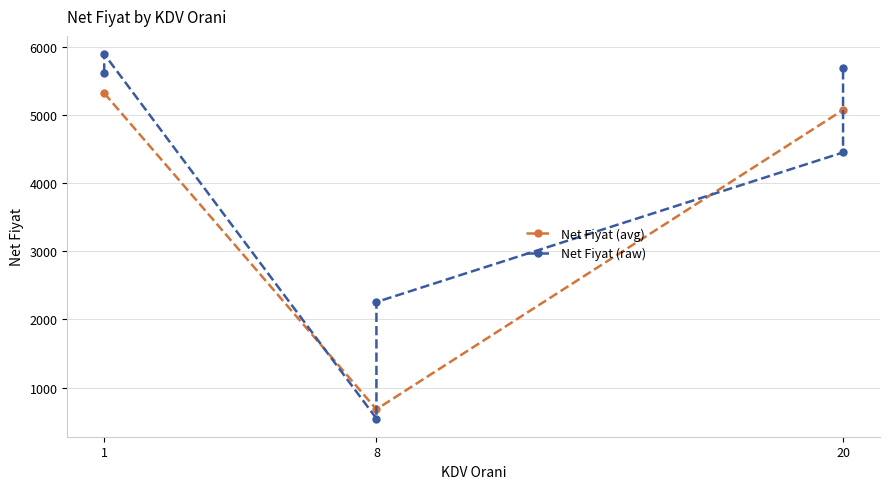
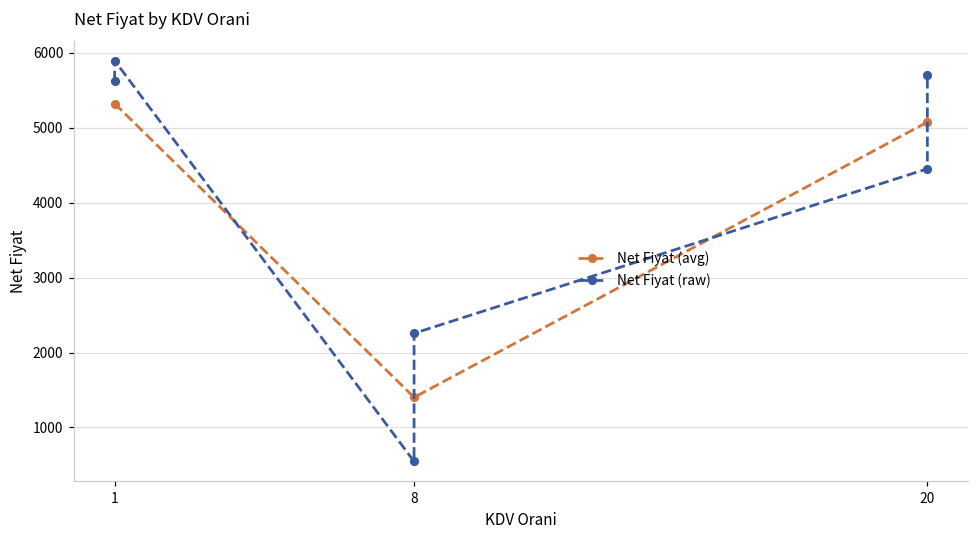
  {
    "Net Fiyat (avg)": {
      "1": 5300,
-     "8": 700,
+     "8": 1400,
      "20": 5100
    }
  }
